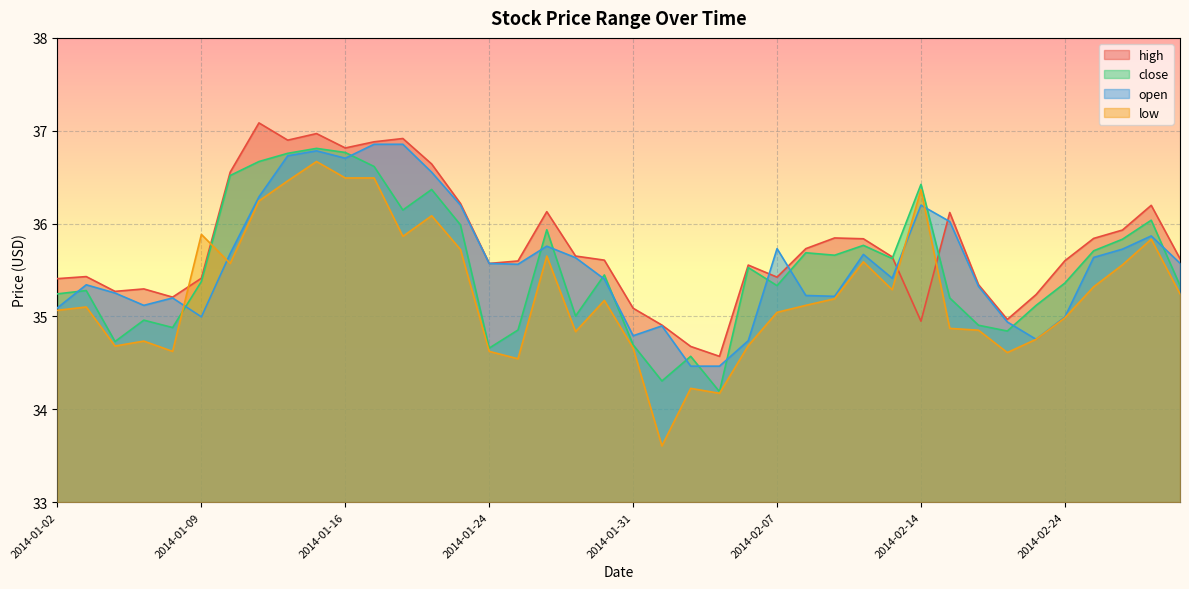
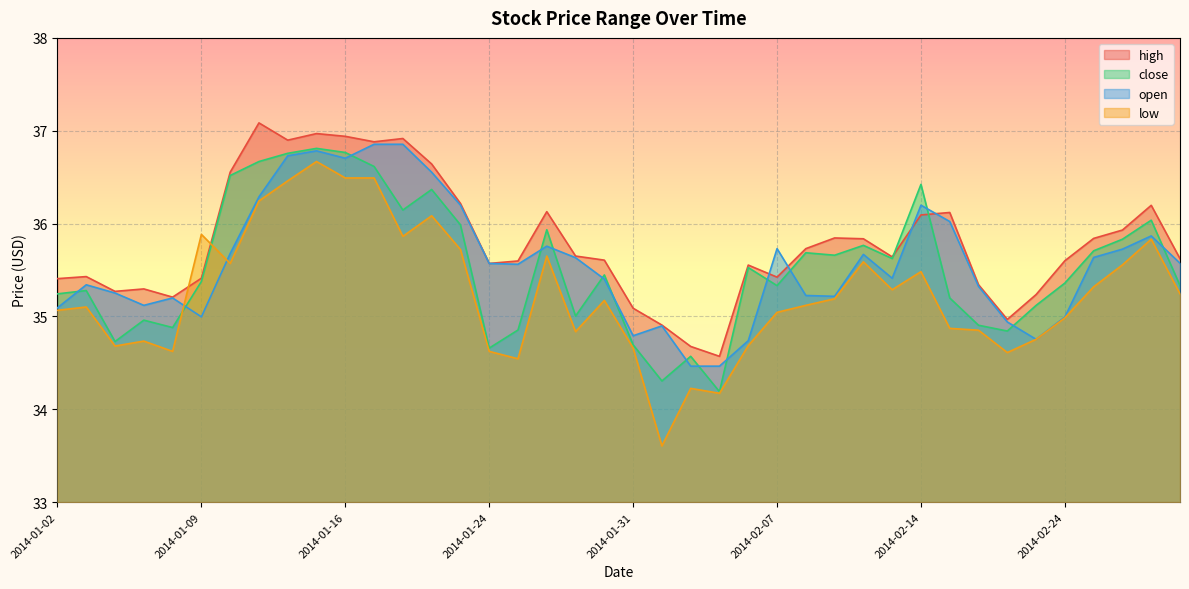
  {
    "high": {
      "2014-01-02": 35.4,
      "2014-01-09": 35.4,
-     "2014-01-16": 36.8,
+     "2014-01-16": 36.9,
      "2014-01-31": 35.1,
      "2014-02-07": 35.4,
-     "2014-02-14": 34.9,
+     "2014-02-14": 36.1,
      "2014-02-24": 35.6
    },
    "close": {
      "2014-01-02": 35.2,
      "2014-01-09": 35.4,
      "2014-01-16": 36.8,
      "2014-01-24": 34.7,
      "2014-01-31": 34.7,
      "2014-02-07": 35.3,
      "2014-02-14": 36.4,
      "2014-02-24": 35.4
    },
    "open": {
      "2014-01-09": 35.0,
      "2014-01-16": 36.7,
      "2014-01-31": 34.8,
      "2014-02-07": 35.7,
      "2014-02-14": 36.2
    },
    "low": {
      "2014-01-09": 35.9,
      "2014-01-16": 36.5,
      "2014-01-24": 34.6,
      "2014-01-31": 34.7,
      "2014-02-07": 35.0,
-     "2014-02-14": 36.4
+     "2014-02-14": 35.5
    }
  }
